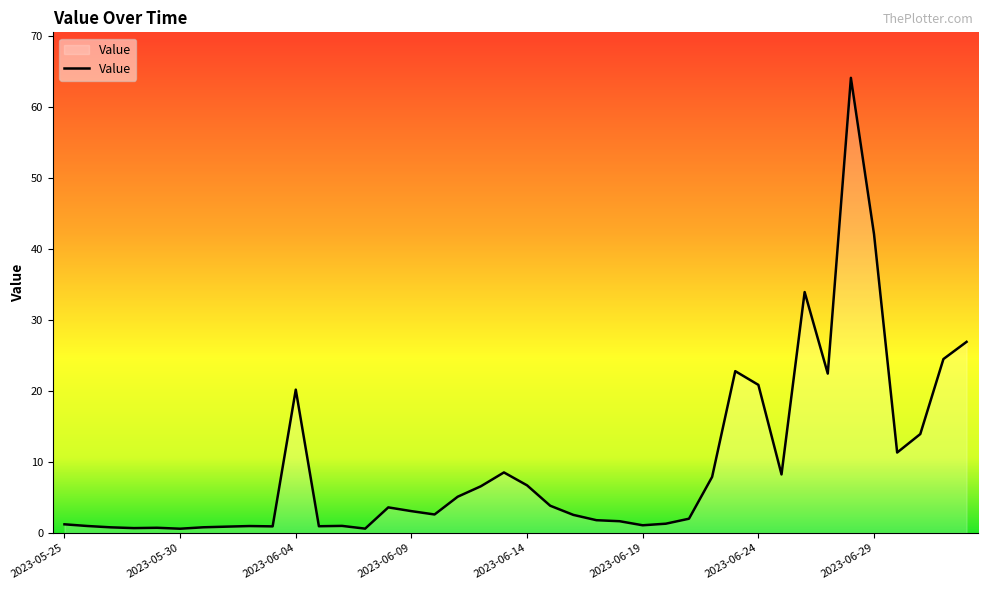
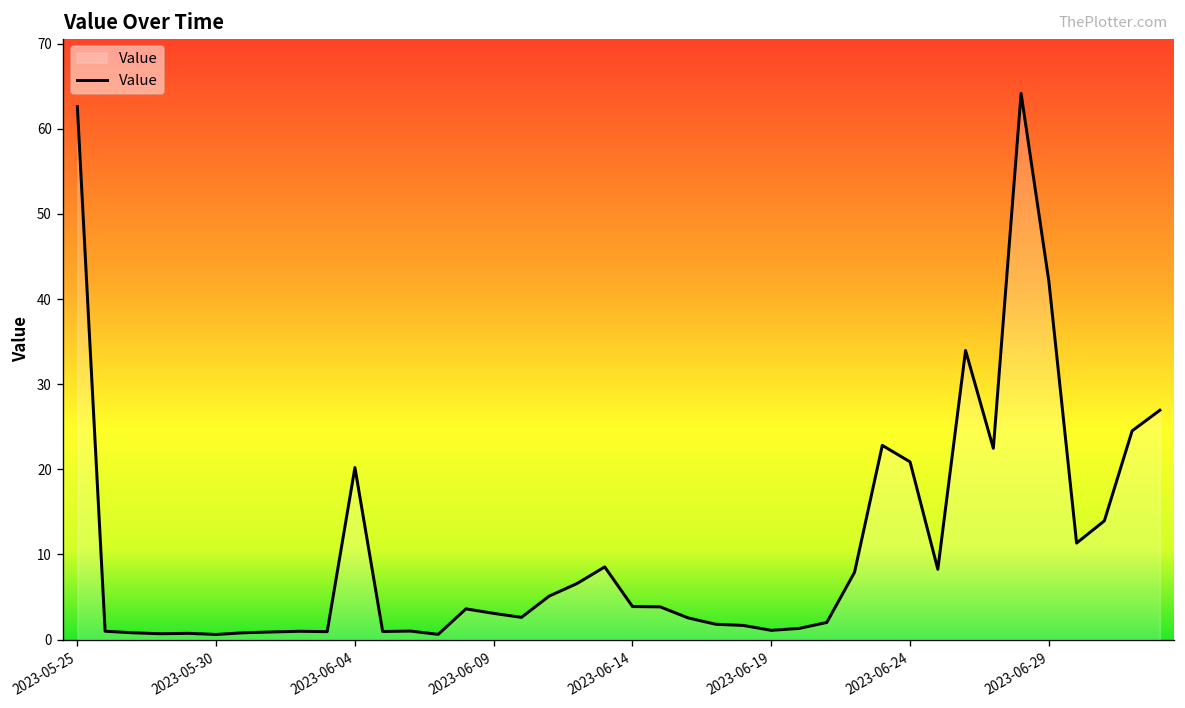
  {
-   "2023-05-25": 1,
+   "2023-05-25": 63,
    "2023-05-30": 1,
    "2023-06-04": 20,
    "2023-06-09": 3,
-   "2023-06-14": 7,
+   "2023-06-14": 4,
    "2023-06-19": 1,
    "2023-06-24": 21,
    "2023-06-29": 42
  }
